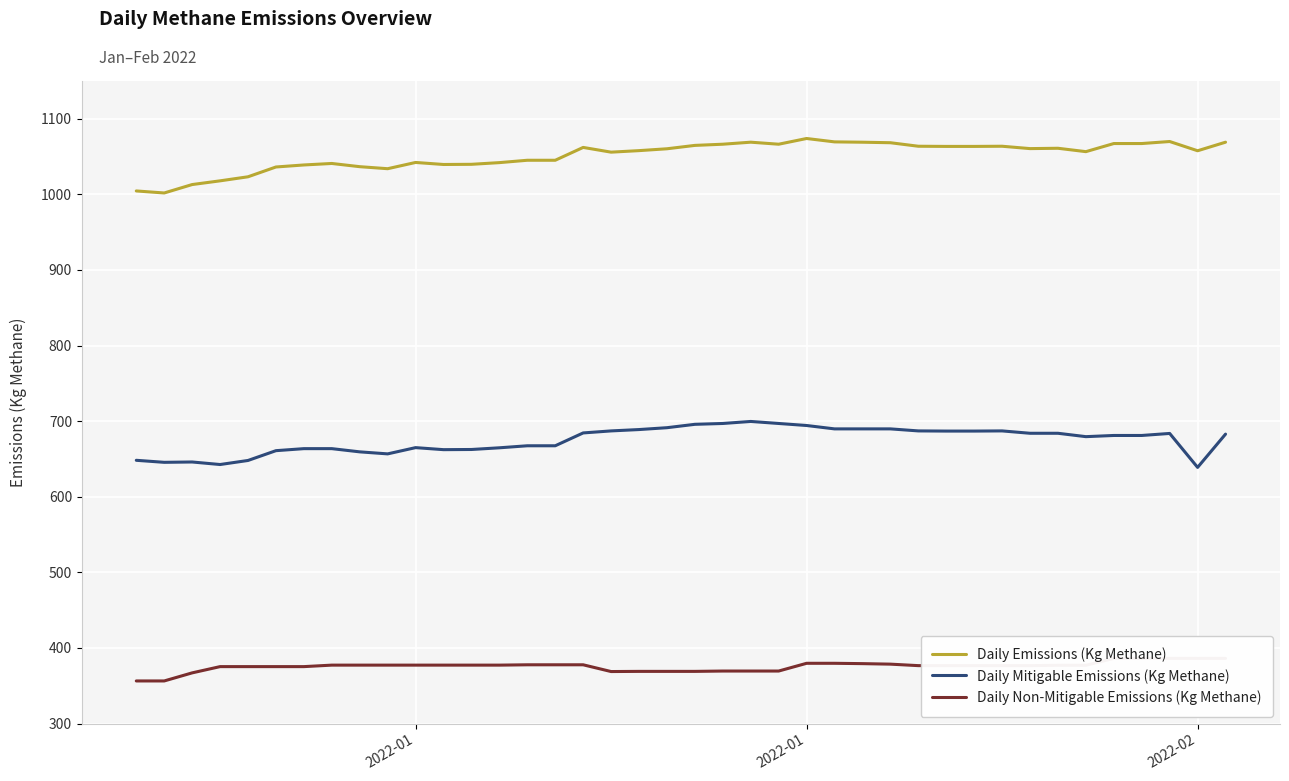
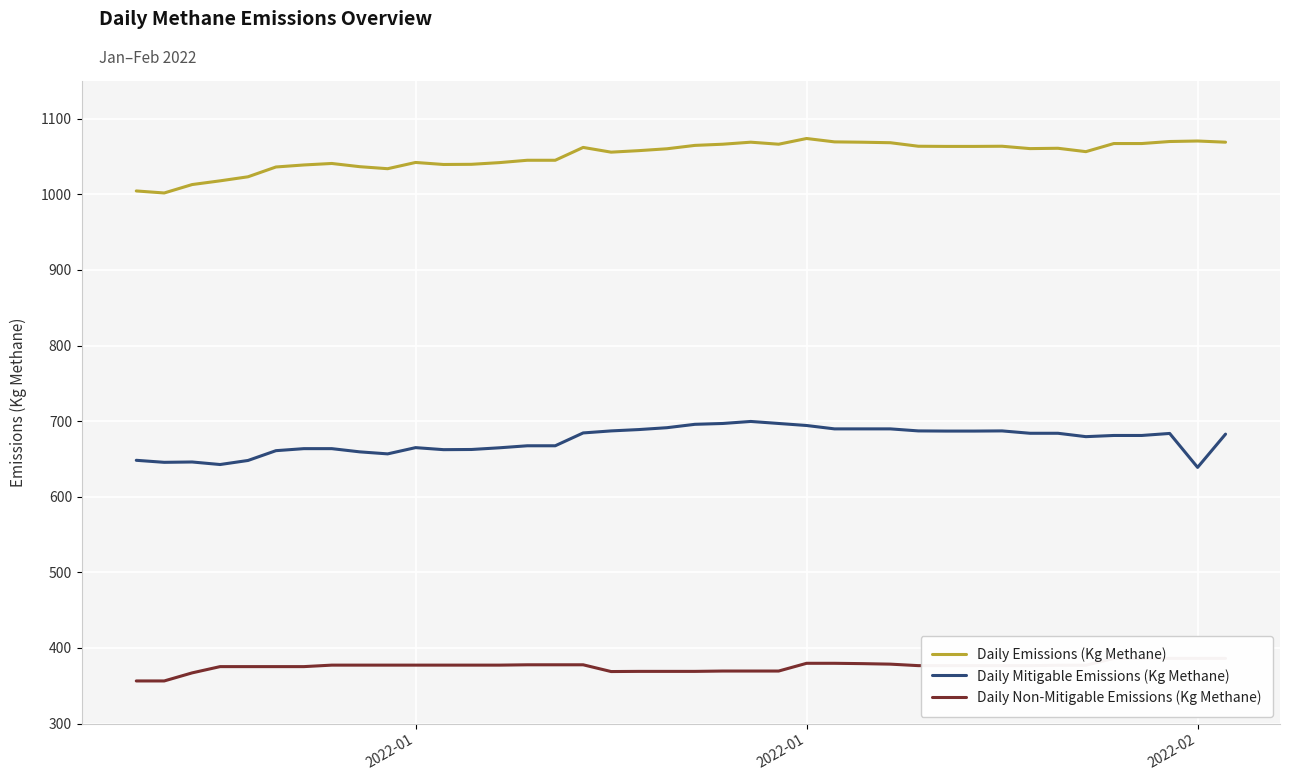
  {
    "Daily Emissions (Kg Methane)": {
-     "2022-02": 1060
+     "2022-02": 1070
    },
    "Daily Mitigable Emissions (Kg Methane)": {
      "2022-02": 640
    }
  }
